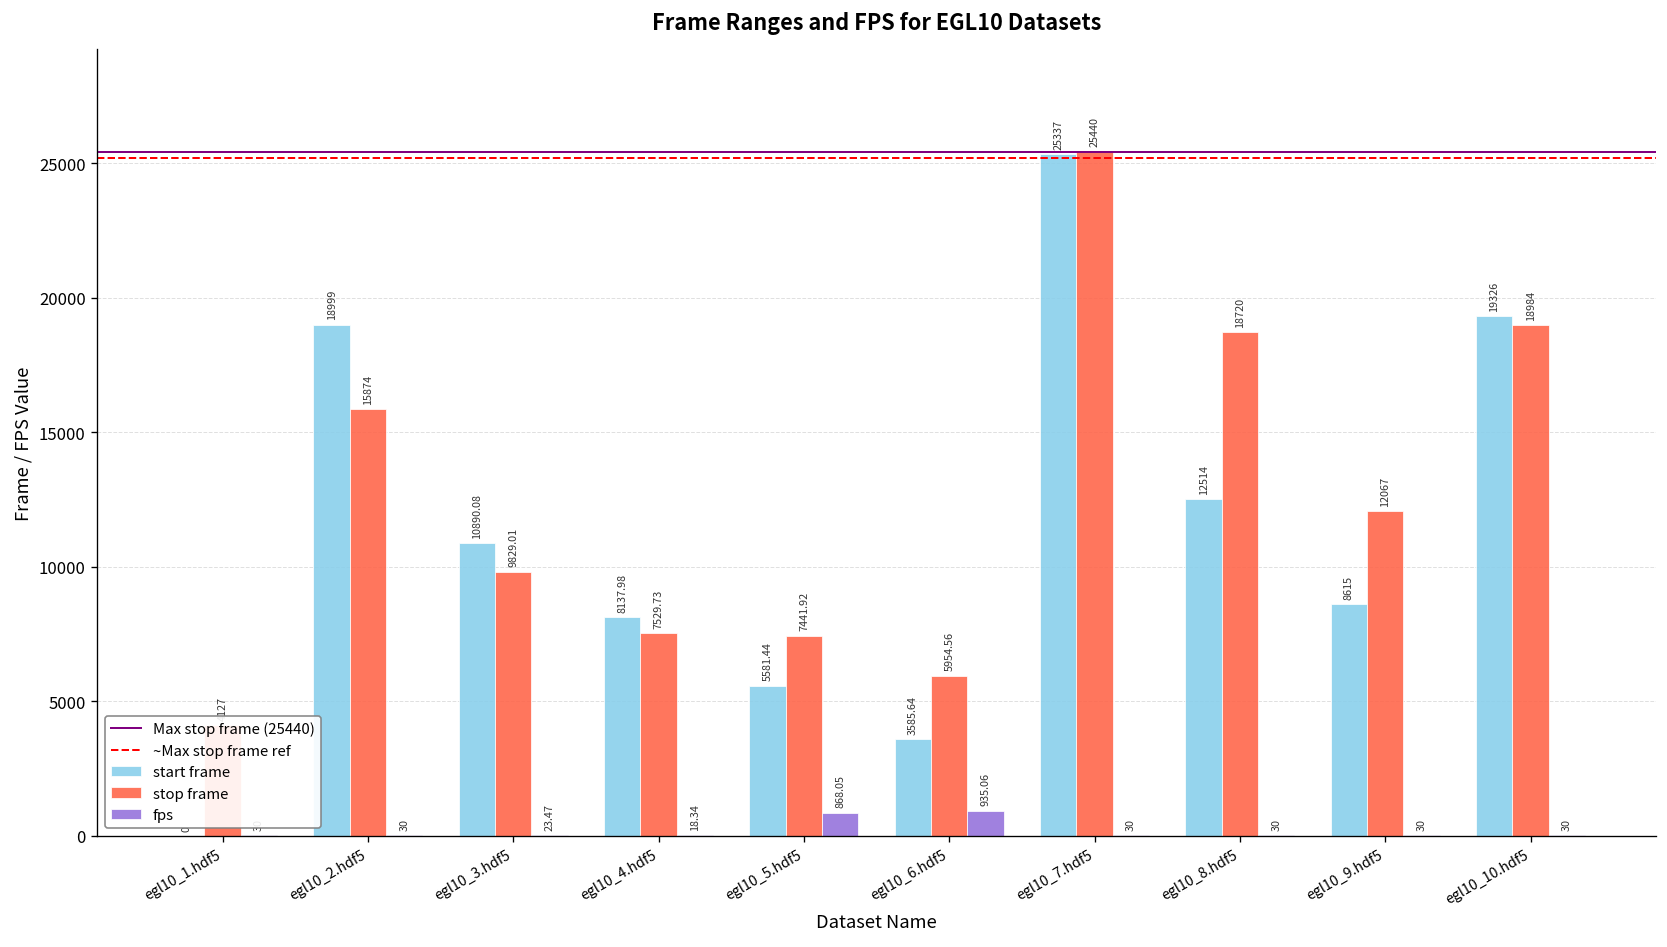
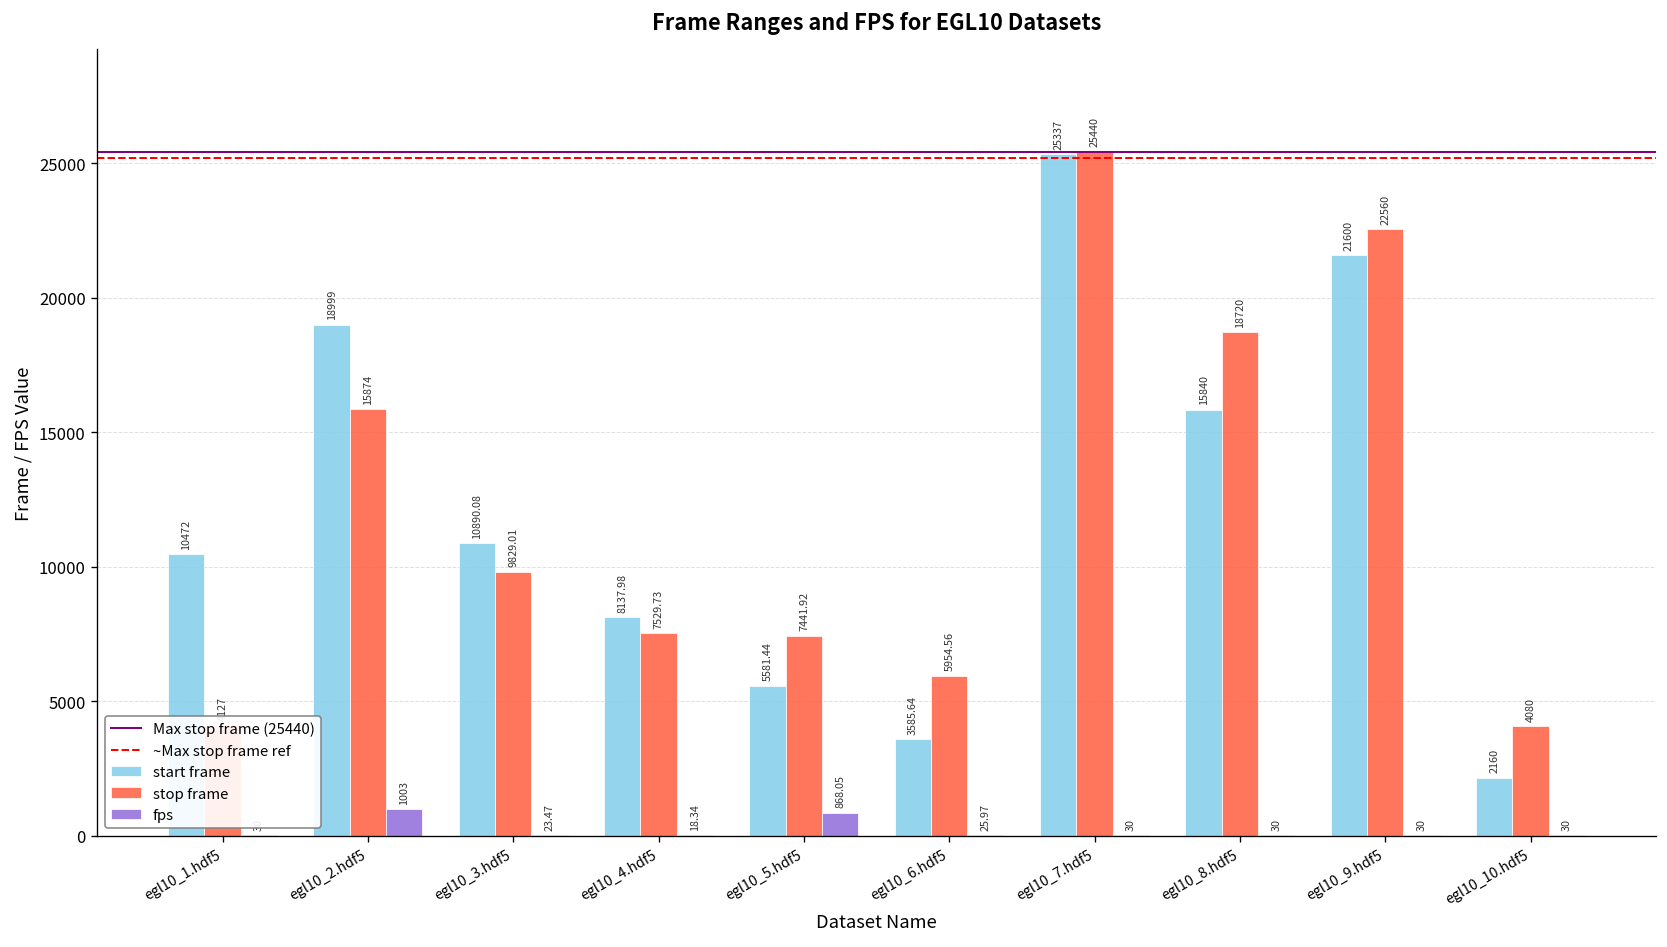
  {
    "start frame": {
-     "egl10_1.hdf5": 0,
+     "egl10_1.hdf5": 10500,
      "egl10_2.hdf5": 18999,
      "egl10_3.hdf5": 10890.08,
      "egl10_4.hdf5": 8137.98,
      "egl10_5.hdf5": 5581.44,
      "egl10_6.hdf5": 3585.64,
      "egl10_7.hdf5": 25337,
-     "egl10_8.hdf5": 12514,
-     "egl10_9.hdf5": 8615,
-     "egl10_10.hdf5": 19326
+     "egl10_8.hdf5": 15840,
+     "egl10_9.hdf5": 21600,
+     "egl10_10.hdf5": 2160
    },
    "stop frame": {
      "egl10_2.hdf5": 15874,
      "egl10_3.hdf5": 9829.01,
      "egl10_4.hdf5": 7529.73,
      "egl10_5.hdf5": 7441.92,
      "egl10_6.hdf5": 5954.56,
      "egl10_7.hdf5": 25440,
      "egl10_8.hdf5": 18720,
-     "egl10_9.hdf5": 12067,
-     "egl10_10.hdf5": 18984
+     "egl10_9.hdf5": 22560,
+     "egl10_10.hdf5": 4080
    },
    "fps": {
-     "egl10_2.hdf5": 30,
+     "egl10_2.hdf5": 1003,
      "egl10_3.hdf5": 23.47,
      "egl10_4.hdf5": 18.34,
      "egl10_5.hdf5": 868.05,
-     "egl10_6.hdf5": 935.06,
+     "egl10_6.hdf5": 25.97,
      "egl10_7.hdf5": 30,
      "egl10_8.hdf5": 30,
      "egl10_9.hdf5": 30,
      "egl10_10.hdf5": 30
    }
  }
